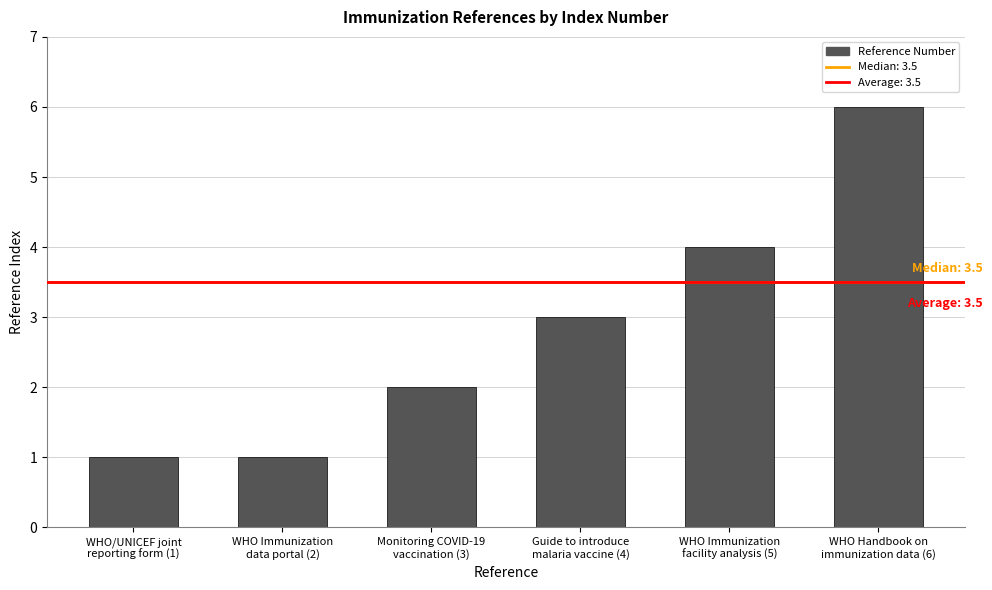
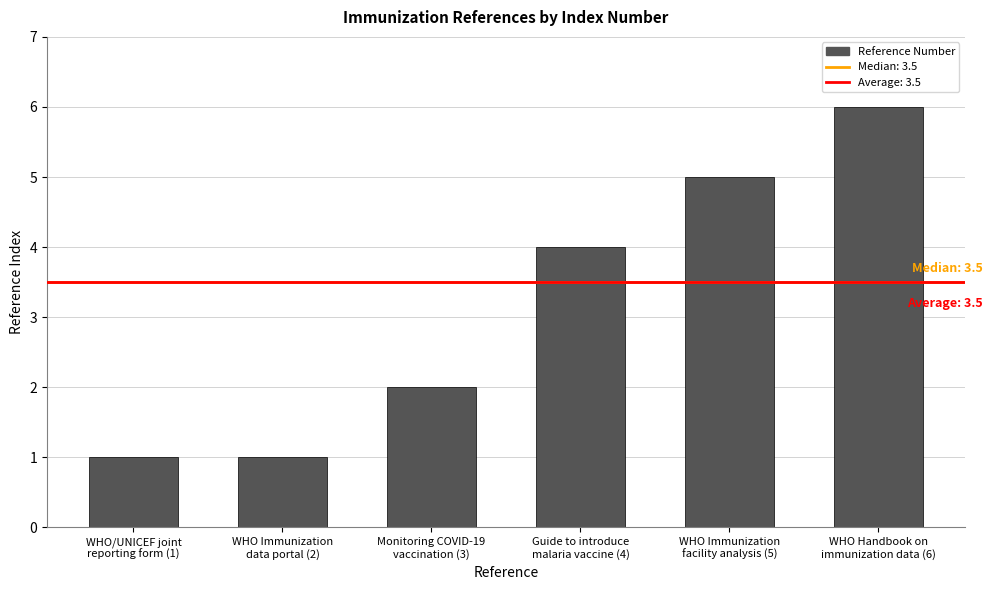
  {
    "WHO/UNICEF joint reporting form (1)": 1,
    "WHO Immunization data portal (2)": 1,
    "Monitoring COVID-19 vaccination (3)": 2,
-   "Guide to introduce malaria vaccine (4)": 3,
-   "WHO Immunization facility analysis (5)": 4,
+   "Guide to introduce malaria vaccine (4)": 4,
+   "WHO Immunization facility analysis (5)": 5,
    "WHO Handbook on immunization data (6)": 6
  }
